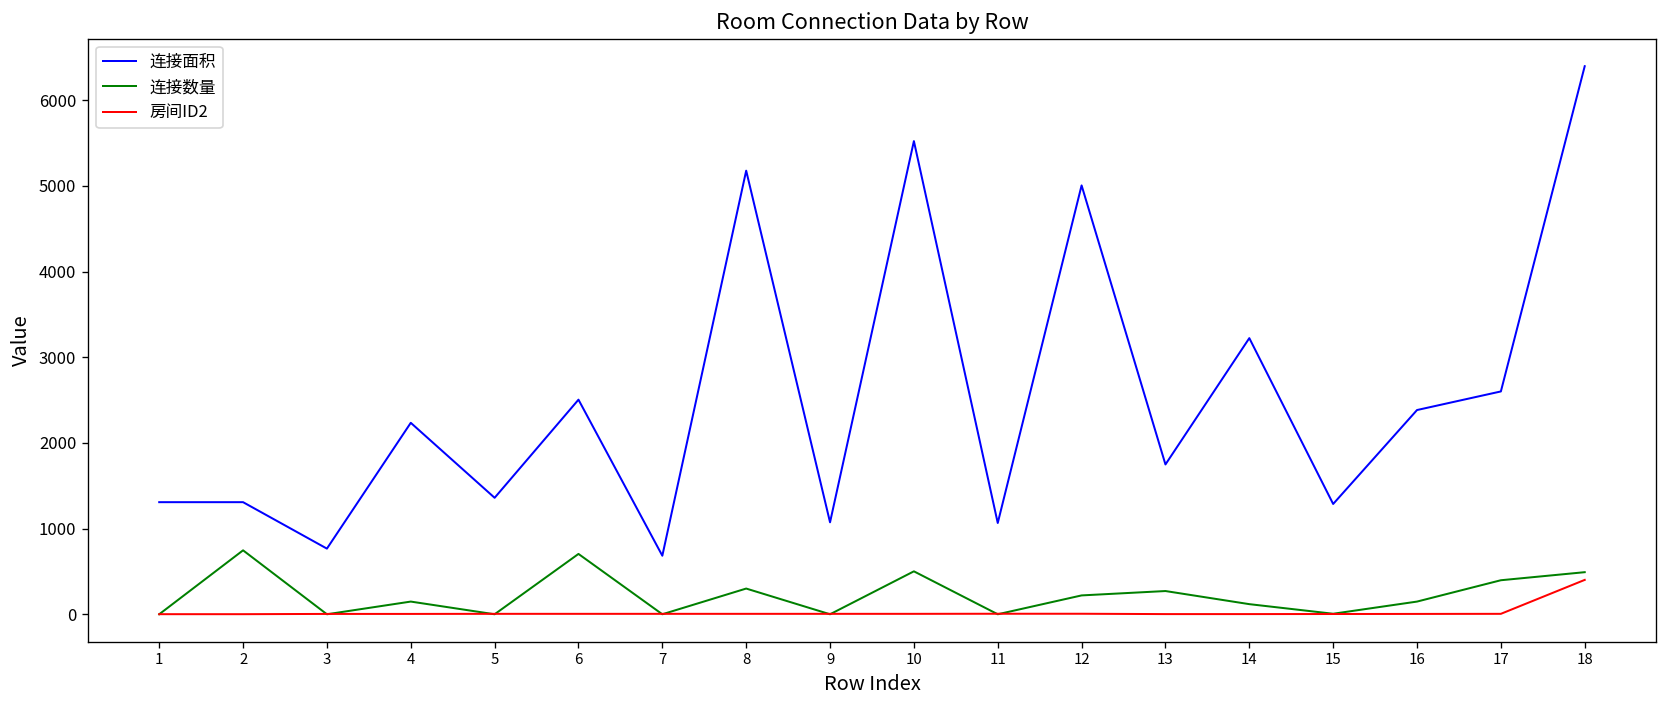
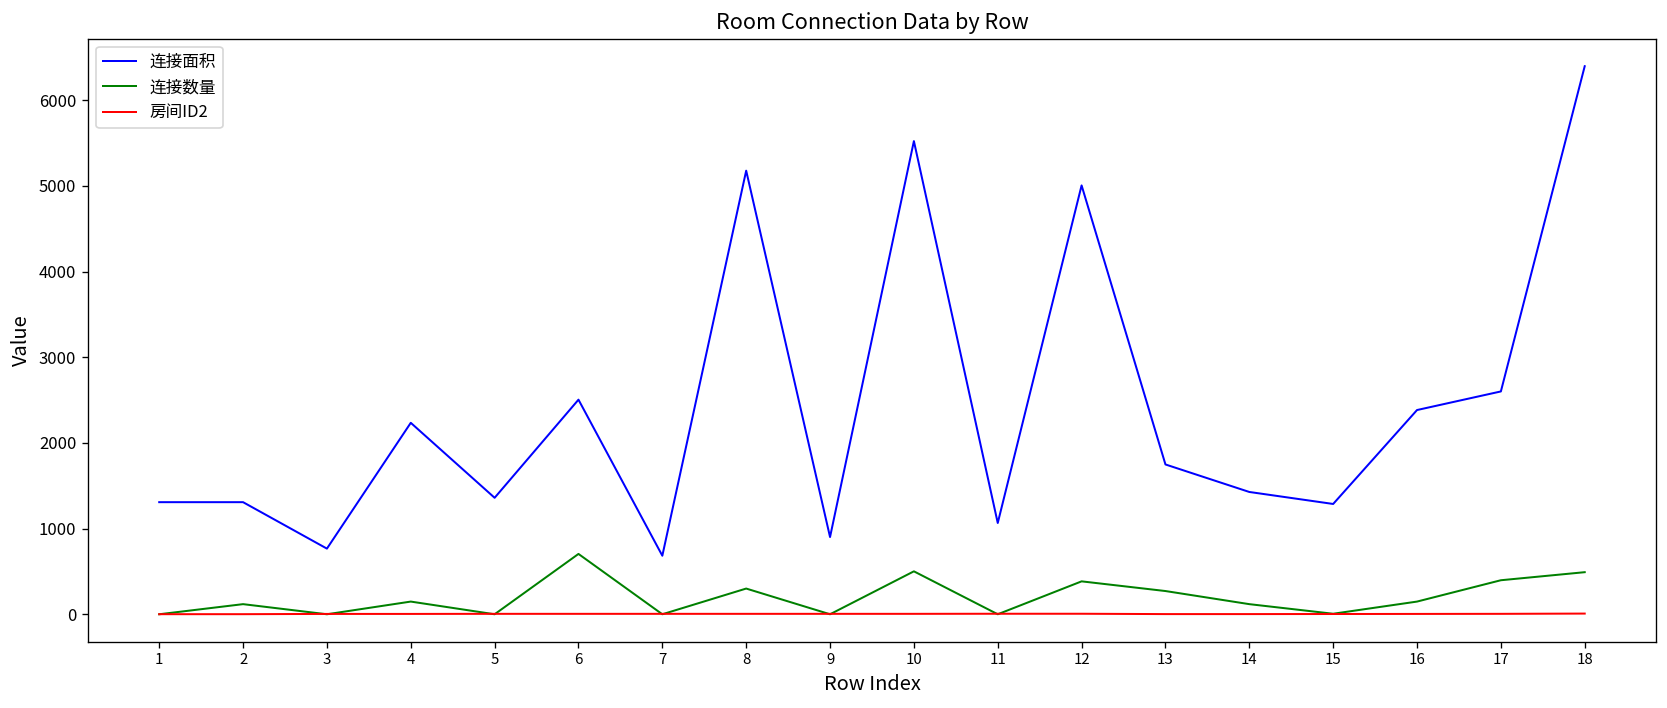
  {
    "连接面积": {
      "1": 1300,
      "2": 1300,
      "3": 800,
      "4": 2200,
      "5": 1400,
      "6": 2500,
      "7": 700,
      "8": 5200,
-     "9": 1100,
+     "9": 900,
      "10": 5500,
      "11": 1100,
      "12": 5000,
      "13": 1700,
-     "14": 3200,
+     "14": 1400,
      "15": 1300,
      "16": 2400,
      "17": 2600,
      "18": 6400
    },
    "连接数量": {
-     "2": 700,
+     "2": 100,
      "4": 100,
      "6": 700,
      "8": 300,
      "10": 500,
-     "12": 200,
+     "12": 400,
      "13": 300,
      "14": 100,
      "16": 100,
      "17": 400,
      "18": 500
    },
    "房间ID2": {
      "2": 0,
      "4": 0,
      "6": 0,
      "8": 0,
      "10": 0,
      "12": 0,
      "13": 0,
      "14": 0,
      "16": 0,
      "17": 0,
-     "18": 400
+     "18": 0
    }
  }
